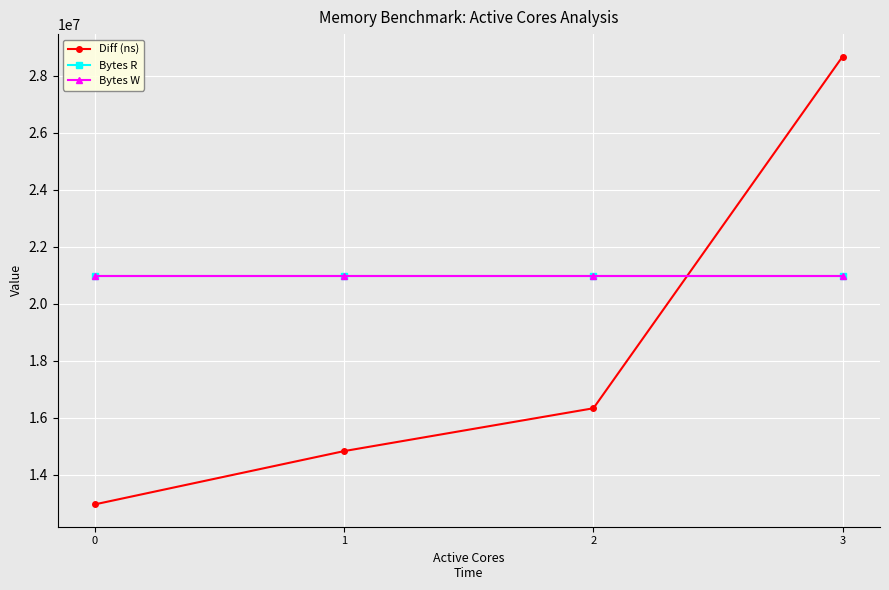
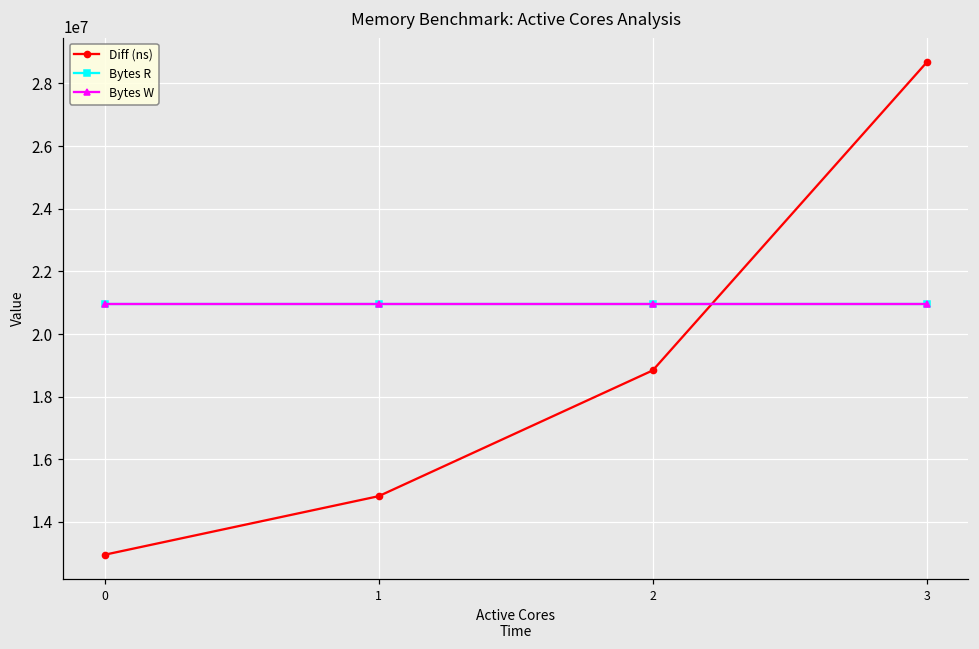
  {
    "Diff (ns)": {
      "0": 13000000,
      "1": 14800000,
-     "2": 16300000,
+     "2": 18800000,
      "3": 28700000
    },
    "Bytes W": {
      "0": 21000000,
      "1": 21000000,
      "2": 21000000,
      "3": 21000000
    }
  }
